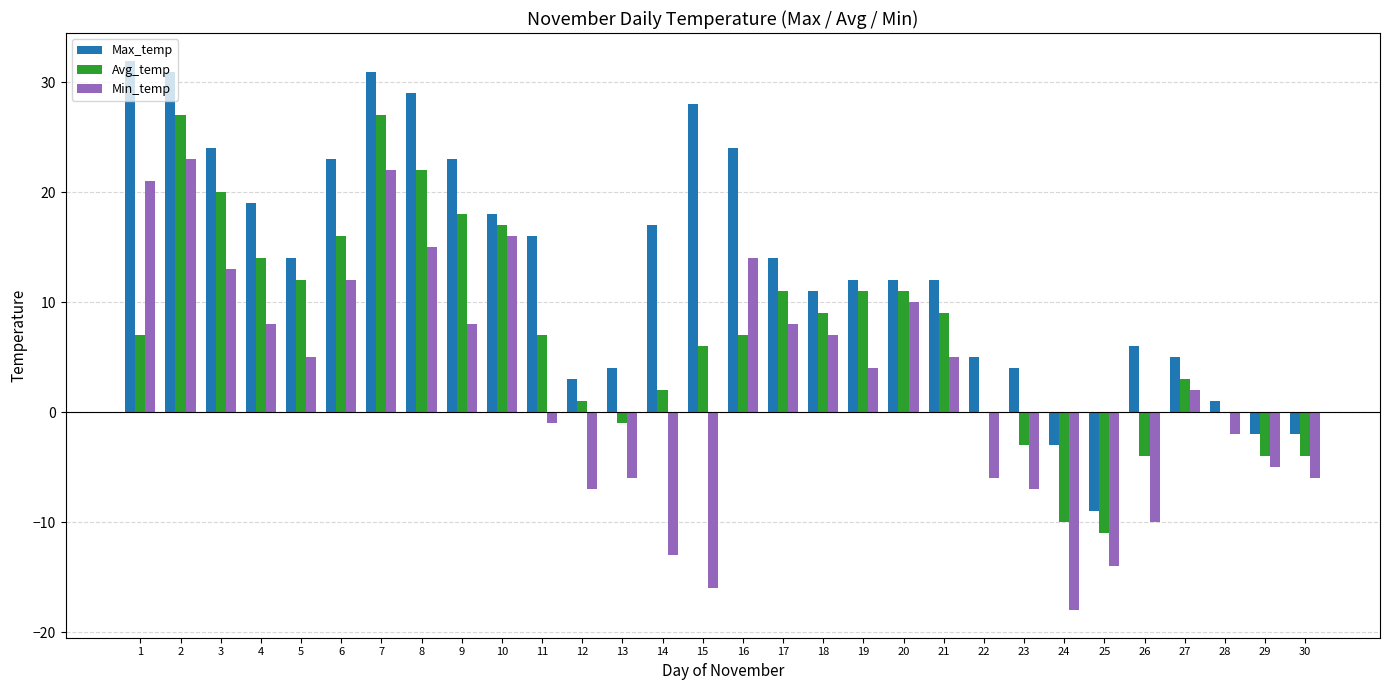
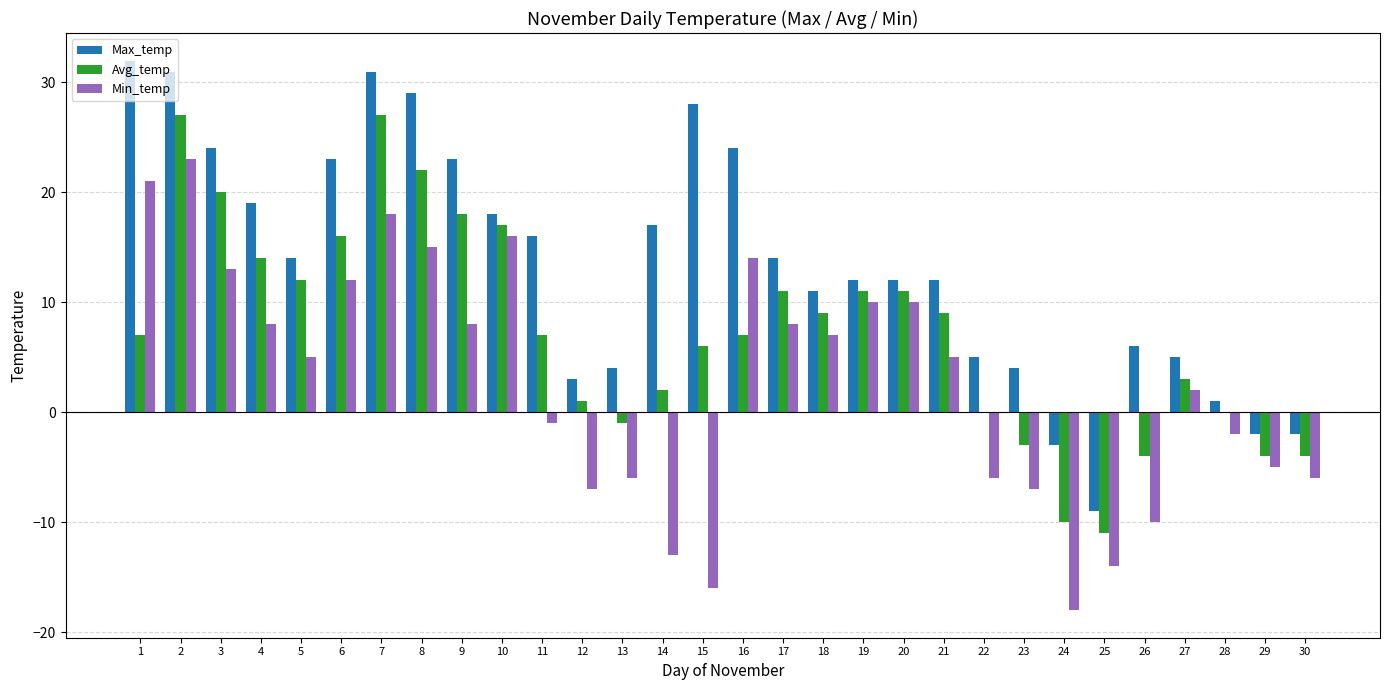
  {
    "Max_temp": {
      "3": 24,
      "4": 19,
      "5": 14,
      "6": 23,
      "7": 31,
      "8": 29,
      "9": 23,
      "10": 18,
      "11": 16,
      "12": 3,
      "13": 4,
      "14": 17,
      "15": 28,
      "16": 24,
      "17": 14,
      "18": 11,
      "19": 12,
      "20": 12,
      "21": 12,
      "22": 5,
      "23": 4,
      "24": -3,
      "25": -9,
      "26": 6,
      "27": 5,
      "28": 1,
      "29": -2,
      "30": -2
    },
    "Avg_temp": {
      "1": 7,
      "2": 27,
      "3": 20,
      "4": 14,
      "5": 12,
      "6": 16,
      "7": 27,
      "8": 22,
      "9": 18,
      "10": 17,
      "11": 7,
      "12": 1,
      "13": -1,
      "14": 2,
      "15": 6,
      "16": 7,
      "17": 11,
      "18": 9,
      "19": 11,
      "20": 11,
      "21": 9,
      "22": 0,
      "23": -3,
      "24": -10,
      "25": -11,
      "26": -4,
      "27": 3,
      "28": 0,
      "29": -4,
      "30": -4
    },
    "Min_temp": {
      "1": 21,
      "2": 23,
      "3": 13,
      "4": 8,
      "5": 5,
      "6": 12,
-     "7": 22,
+     "7": 18,
      "8": 15,
      "9": 8,
      "10": 16,
      "11": -1,
      "12": -7,
      "13": -6,
      "14": -13,
      "15": -16,
      "16": 14,
      "17": 8,
      "18": 7,
-     "19": 4,
+     "19": 10,
      "20": 10,
      "21": 5,
      "22": -6,
      "23": -7,
      "24": -18,
      "25": -14,
      "26": -10,
      "27": 2,
      "28": -2,
      "29": -5,
      "30": -6
    }
  }
